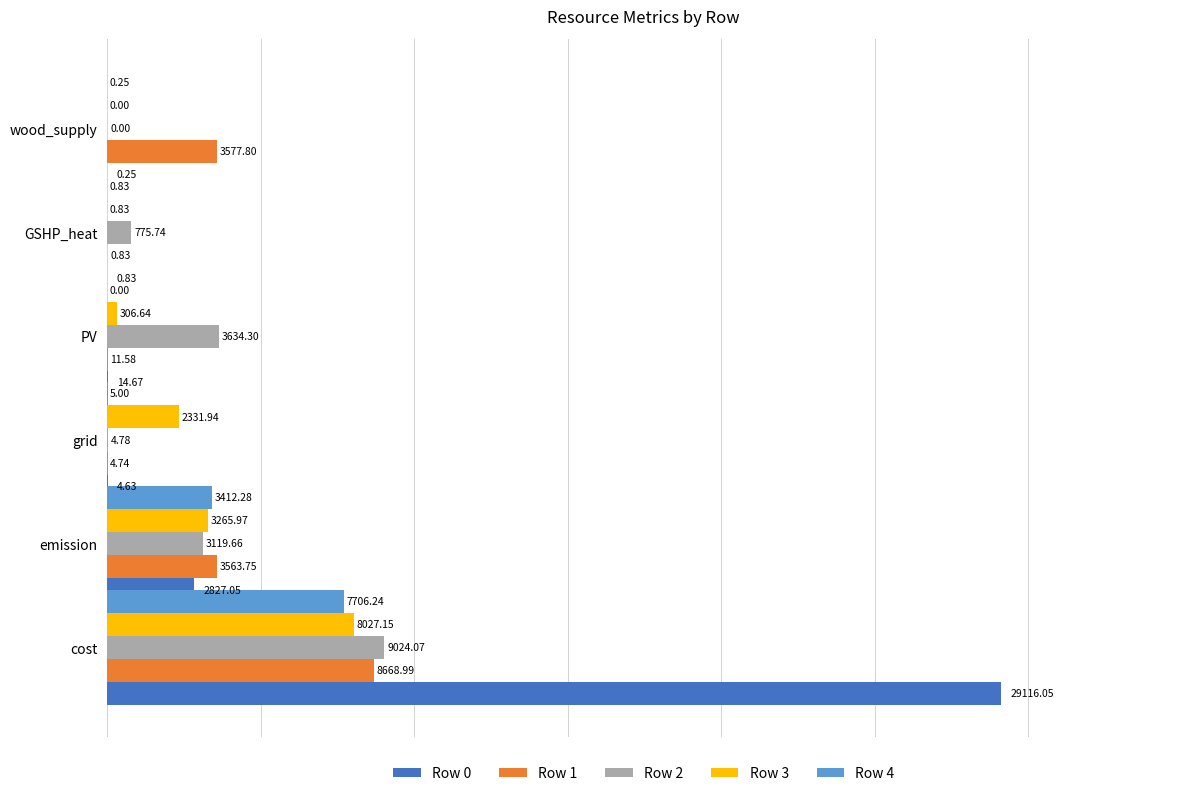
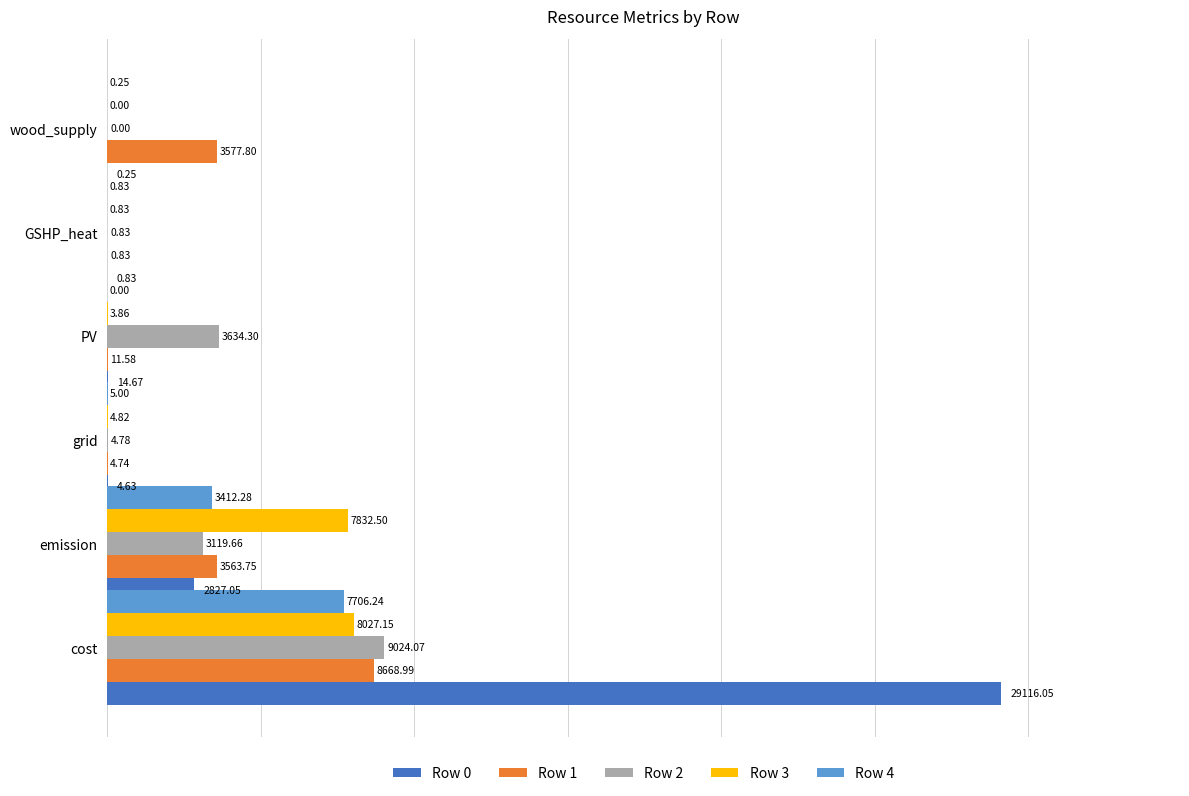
  {
    "Row 1": {
      "wood_supply": 3577.80,
      "GSHP_heat": 0.83,
      "PV": 11.58,
      "grid": 4.74,
      "emission": 3563.75,
      "cost": 8668.99
    },
    "Row 2": {
      "wood_supply": 0.00,
-     "GSHP_heat": 775.74,
+     "GSHP_heat": 0.83,
      "PV": 3634.30,
      "grid": 4.78,
      "emission": 3119.66,
      "cost": 9024.07
    },
    "Row 3": {
      "wood_supply": 0.00,
      "GSHP_heat": 0.83,
-     "PV": 306.64,
-     "grid": 2331.94,
-     "emission": 3265.97,
+     "PV": 3.86,
+     "grid": 4.82,
+     "emission": 7832.50,
      "cost": 8027.15
    }
  }
